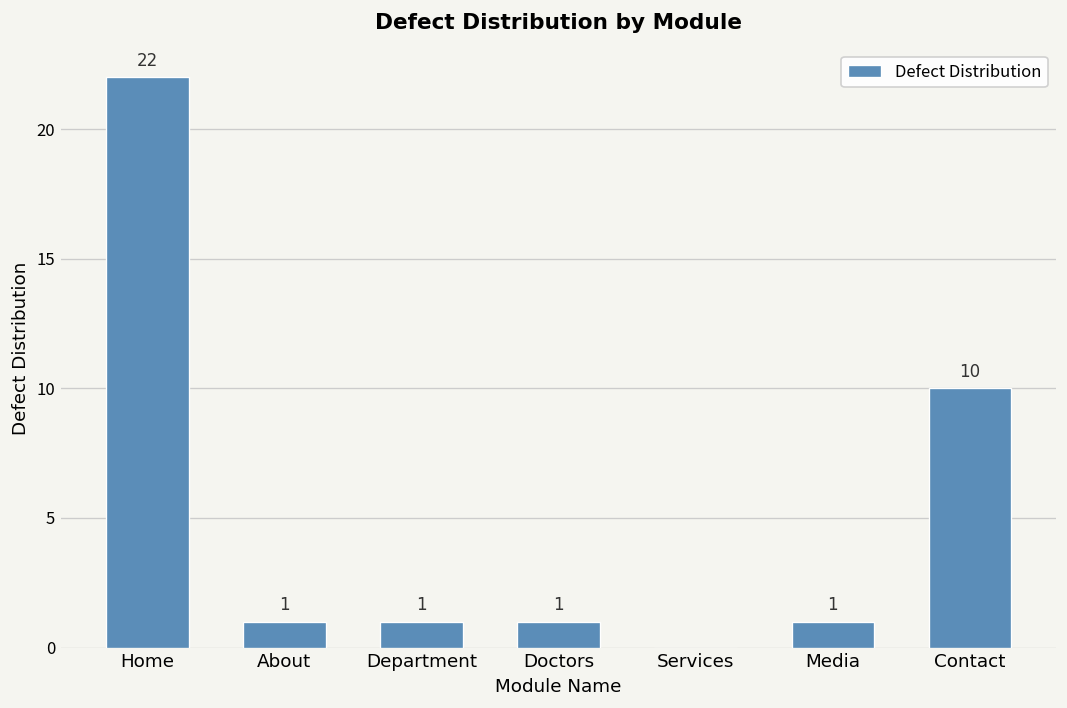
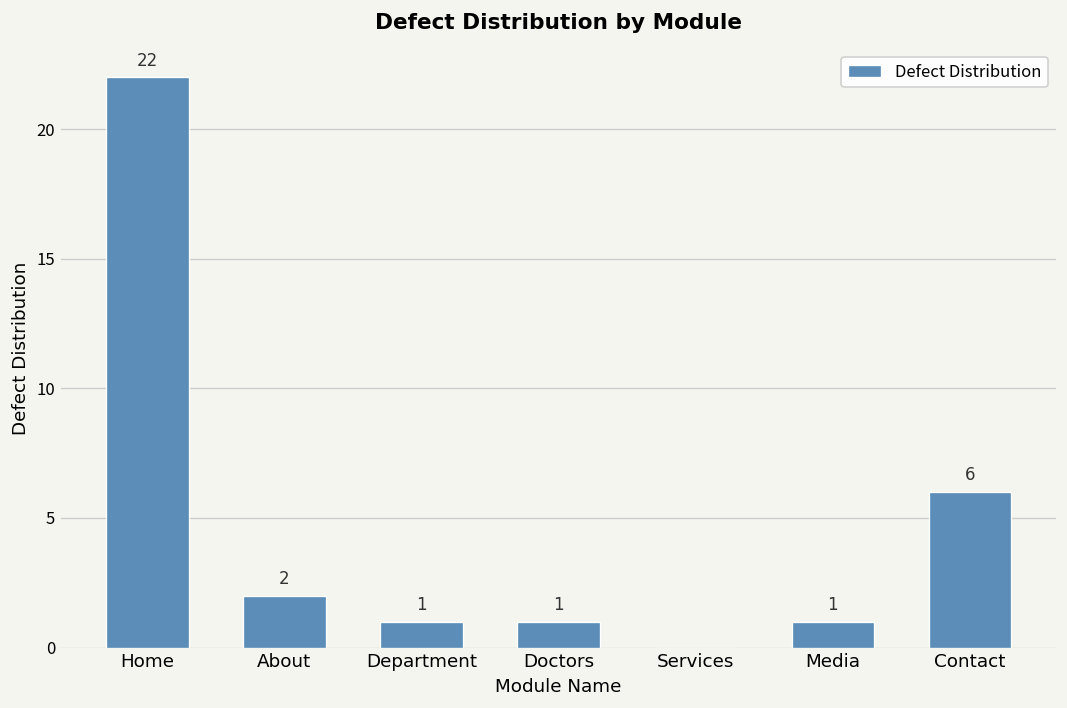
  {
    "Home": 22,
-   "About": 1,
+   "About": 2,
    "Department": 1,
    "Doctors": 1,
    "Media": 1,
-   "Contact": 10
+   "Contact": 6
  }
